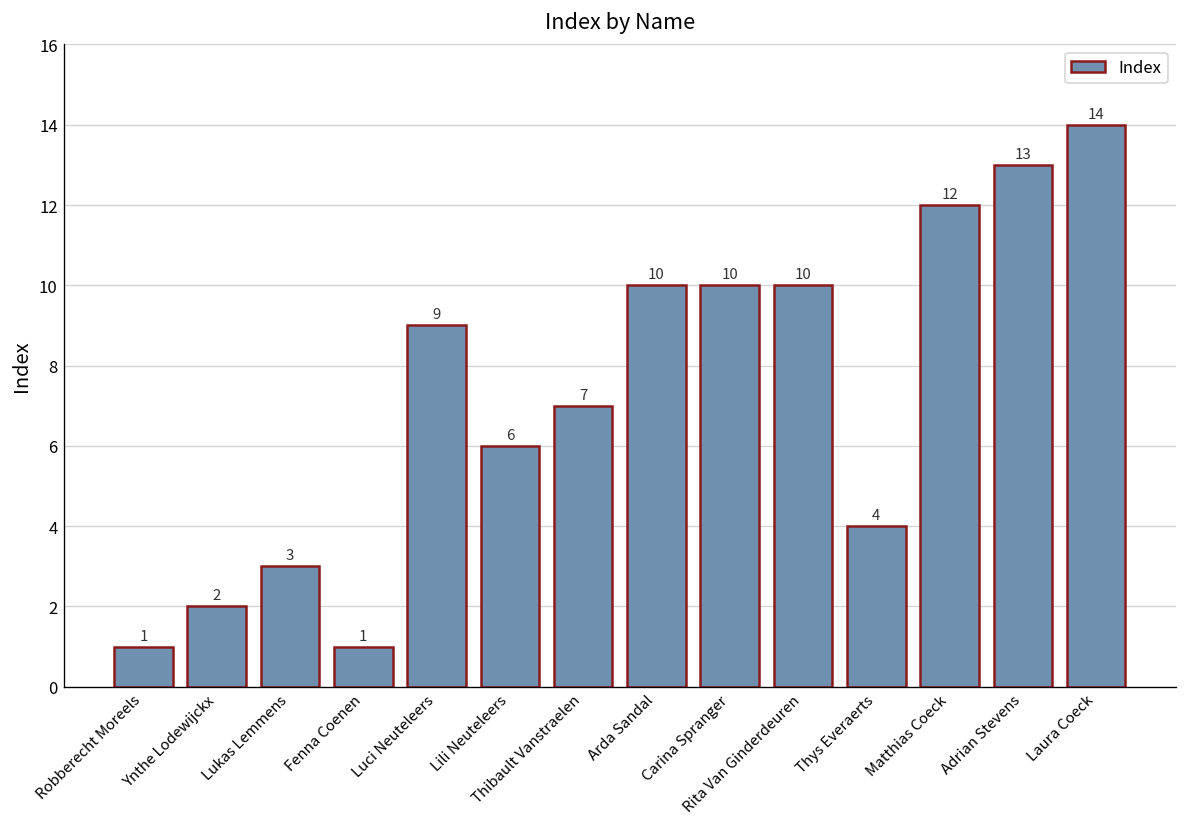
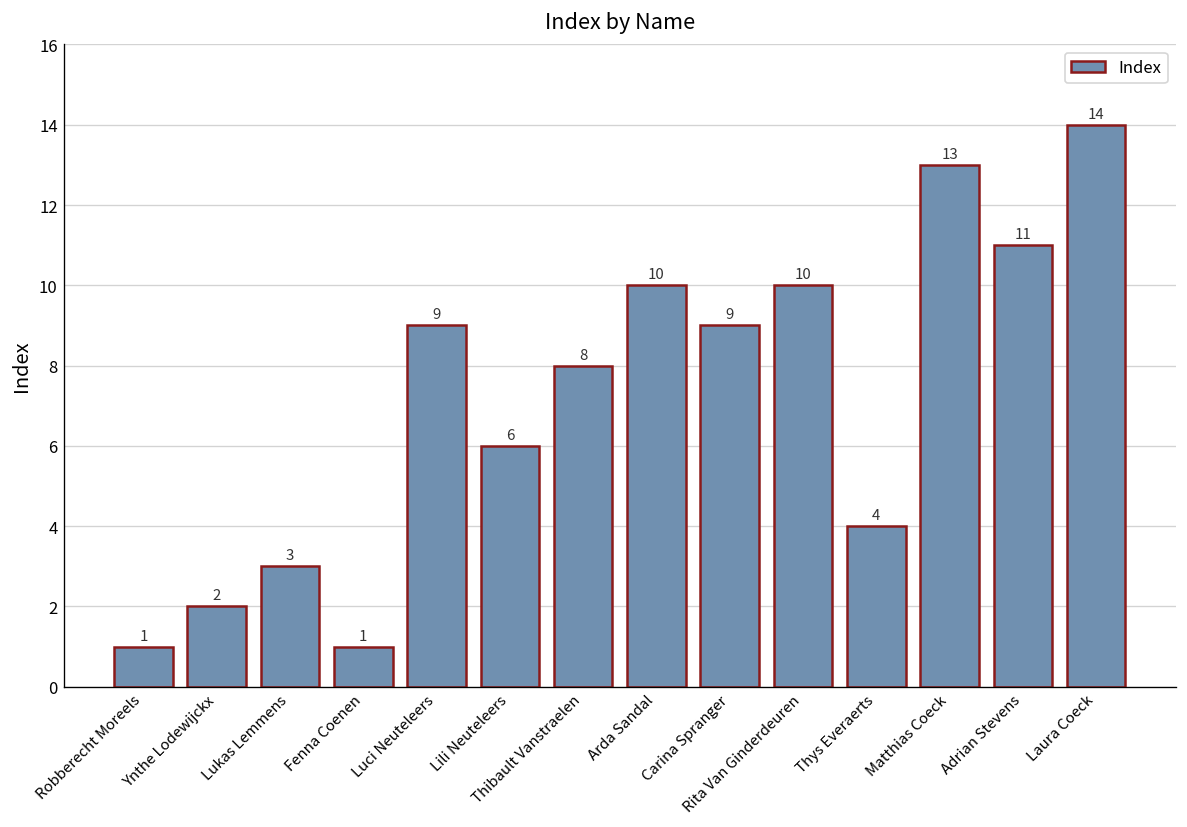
  {
    "Robberecht Moreels": 1,
    "Ynthe Lodewijckx": 2,
    "Lukas Lemmens": 3,
    "Fenna Coenen": 1,
    "Luci Neuteleers": 9,
    "Lili Neuteleers": 6,
-   "Thibault Vanstraelen": 7,
+   "Thibault Vanstraelen": 8,
    "Arda Sandal": 10,
-   "Carina Spranger": 10,
+   "Carina Spranger": 9,
    "Rita Van Ginderdeuren": 10,
    "Thys Everaerts": 4,
-   "Matthias Coeck": 12,
-   "Adrian Stevens": 13,
+   "Matthias Coeck": 13,
+   "Adrian Stevens": 11,
    "Laura Coeck": 14
  }
